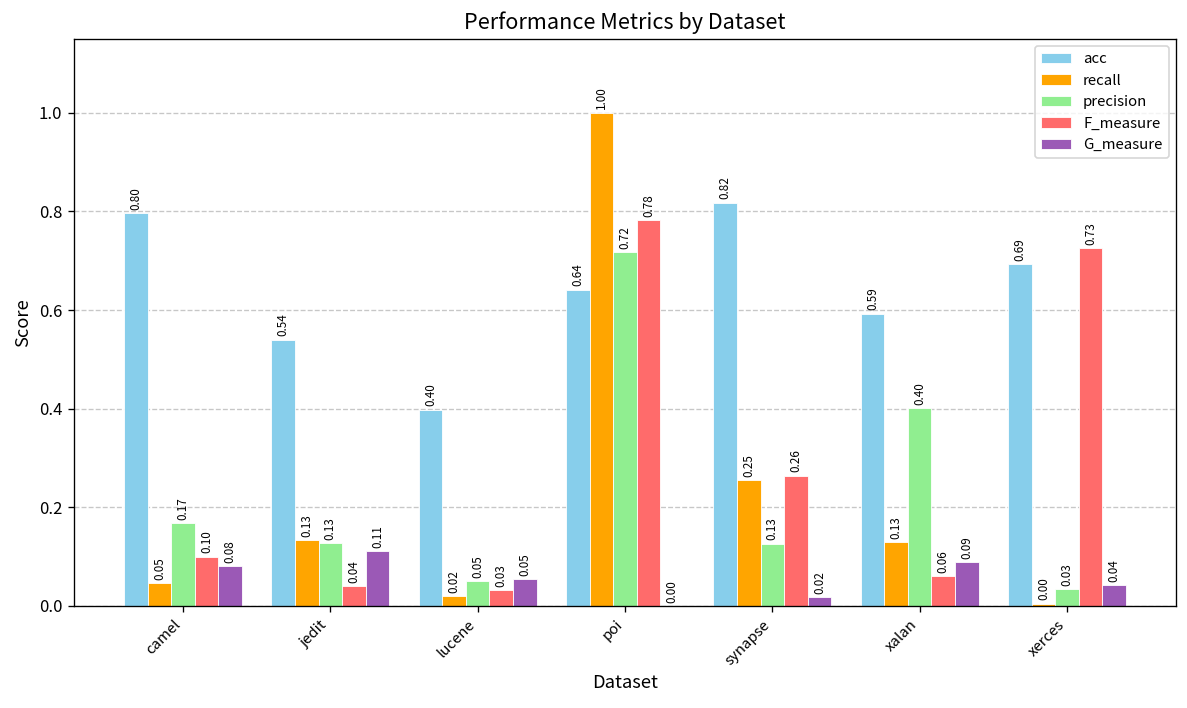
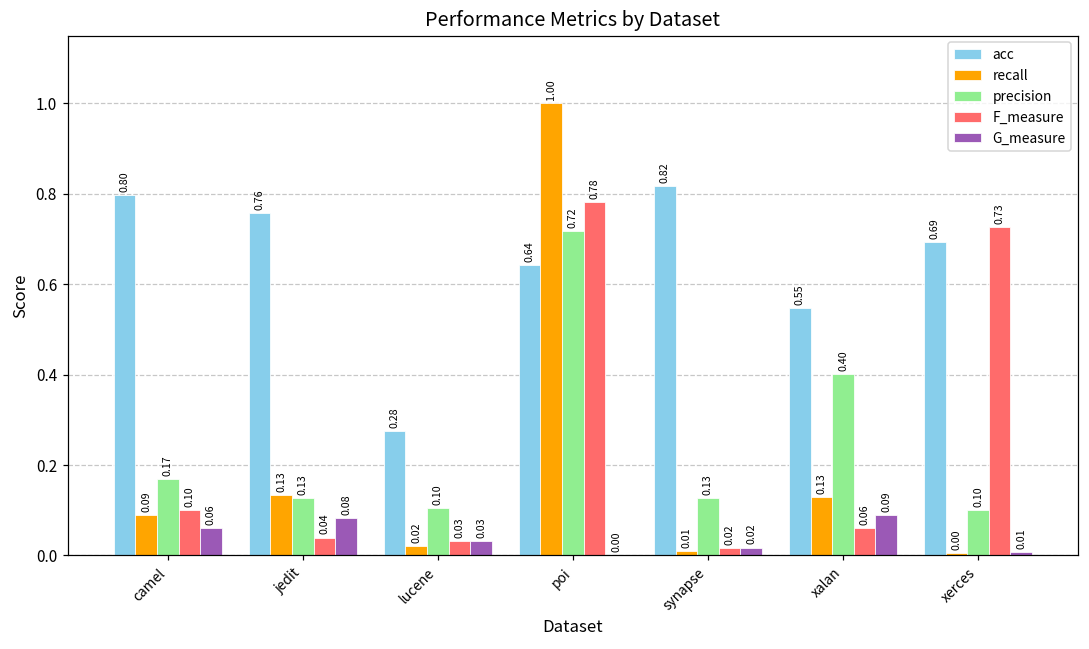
  {
    "acc": {
      "camel": 0.80,
-     "jedit": 0.54,
-     "lucene": 0.40,
+     "jedit": 0.76,
+     "lucene": 0.28,
      "poi": 0.64,
      "synapse": 0.82,
-     "xalan": 0.59,
+     "xalan": 0.55,
      "xerces": 0.69
    },
    "recall": {
-     "camel": 0.05,
+     "camel": 0.09,
      "jedit": 0.13,
      "lucene": 0.02,
      "poi": 1.00,
-     "synapse": 0.25,
+     "synapse": 0.01,
      "xalan": 0.13,
      "xerces": 0.00
    },
    "precision": {
      "camel": 0.17,
      "jedit": 0.13,
-     "lucene": 0.05,
+     "lucene": 0.10,
      "poi": 0.72,
      "synapse": 0.13,
      "xalan": 0.40,
-     "xerces": 0.03
+     "xerces": 0.10
    },
    "F_measure": {
      "camel": 0.10,
      "jedit": 0.04,
      "lucene": 0.03,
      "poi": 0.78,
-     "synapse": 0.26,
+     "synapse": 0.02,
      "xalan": 0.06,
      "xerces": 0.73
    },
    "G_measure": {
-     "camel": 0.08,
-     "jedit": 0.11,
-     "lucene": 0.05,
+     "camel": 0.06,
+     "jedit": 0.08,
+     "lucene": 0.03,
      "poi": 0.00,
      "synapse": 0.02,
      "xalan": 0.09,
-     "xerces": 0.04
+     "xerces": 0.01
    }
  }
